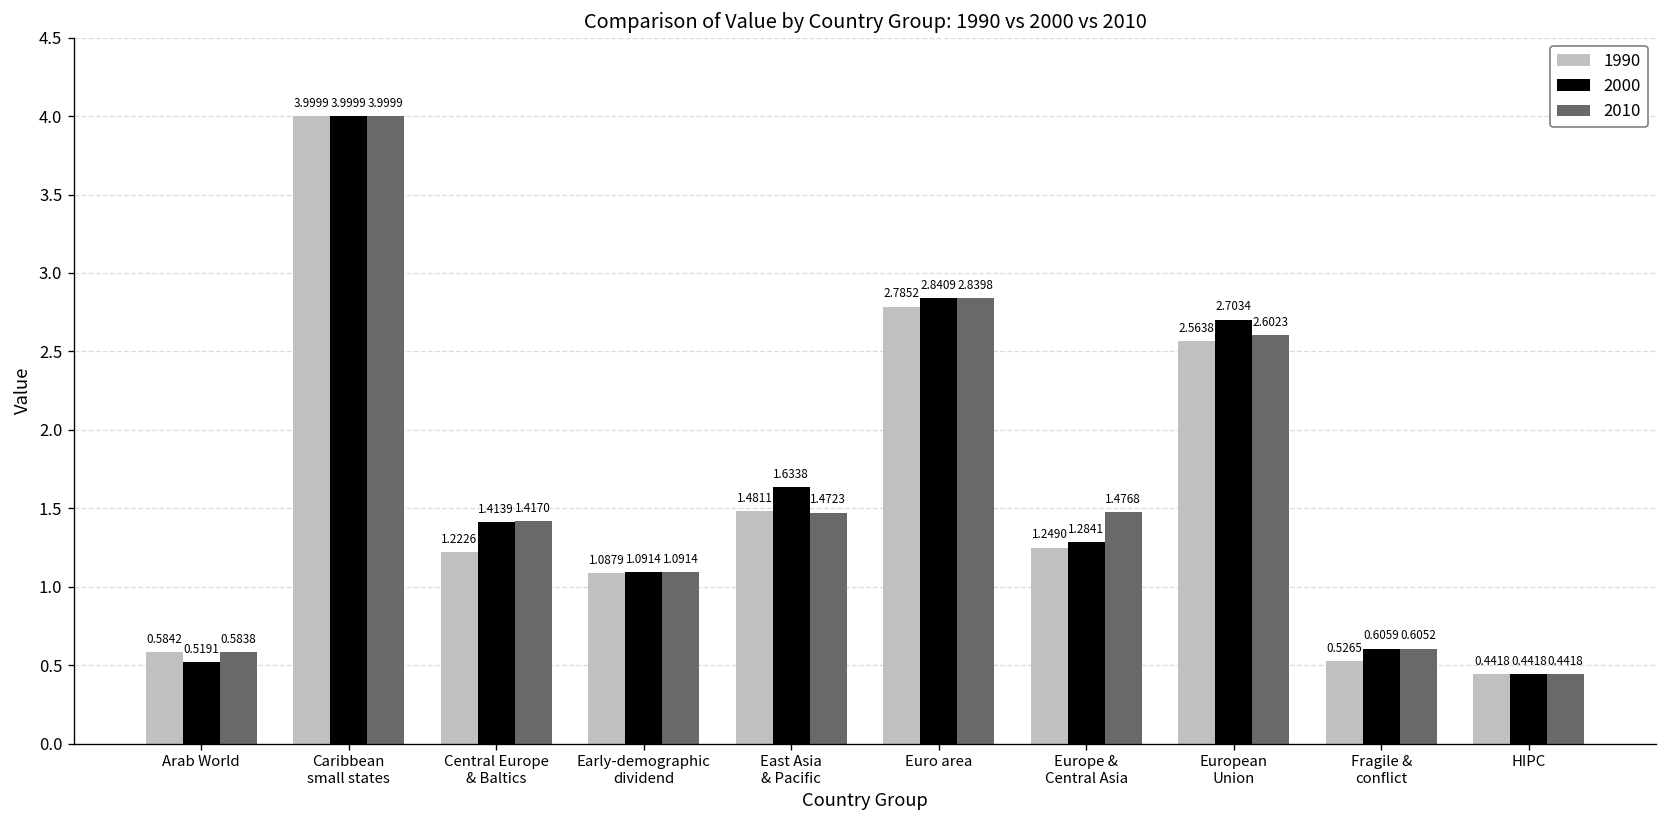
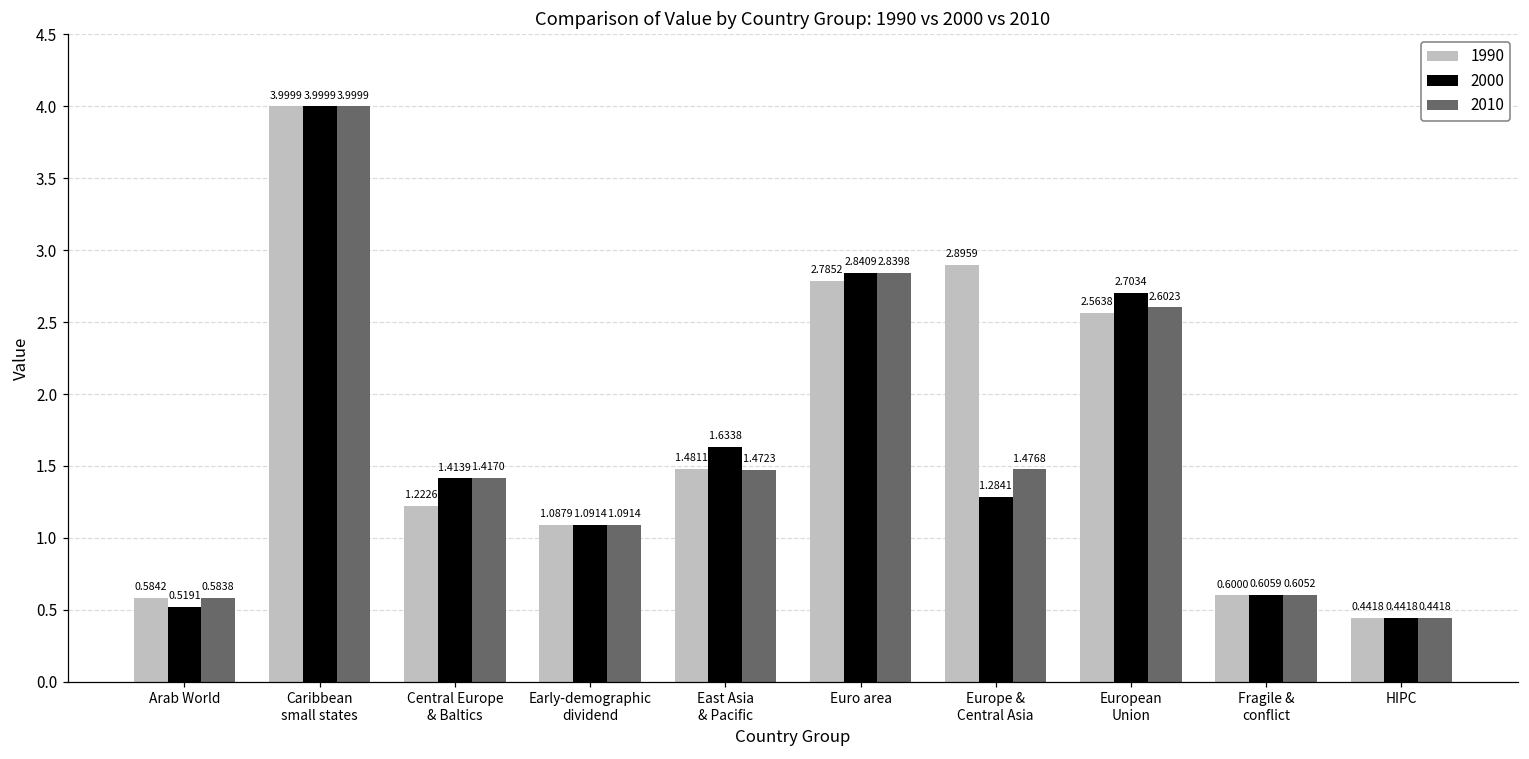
  {
    "1990": {
      "Arab World": 0.5842,
      "Caribbean small states": 3.9999,
      "Central Europe & Baltics": 1.2226,
      "Early-demographic dividend": 1.0879,
      "East Asia & Pacific": 1.4811,
      "Euro area": 2.7852,
-     "Europe & Central Asia": 1.2490,
+     "Europe & Central Asia": 2.8959,
      "European Union": 2.5638,
-     "Fragile & conflict": 0.5265,
+     "Fragile & conflict": 0.6000,
      "HIPC": 0.4418
    },
    "2000": {
      "Arab World": 0.5191,
      "Caribbean small states": 3.9999,
      "Central Europe & Baltics": 1.4139,
      "Early-demographic dividend": 1.0914,
      "East Asia & Pacific": 1.6338,
      "Euro area": 2.8409,
      "Europe & Central Asia": 1.2841,
      "European Union": 2.7034,
      "Fragile & conflict": 0.6059,
      "HIPC": 0.4418
    },
    "2010": {
      "Arab World": 0.5838,
      "Caribbean small states": 3.9999,
      "Central Europe & Baltics": 1.4170,
      "Early-demographic dividend": 1.0914,
      "East Asia & Pacific": 1.4723,
      "Euro area": 2.8398,
      "Europe & Central Asia": 1.4768,
      "European Union": 2.6023,
      "Fragile & conflict": 0.6052,
      "HIPC": 0.4418
    }
  }
